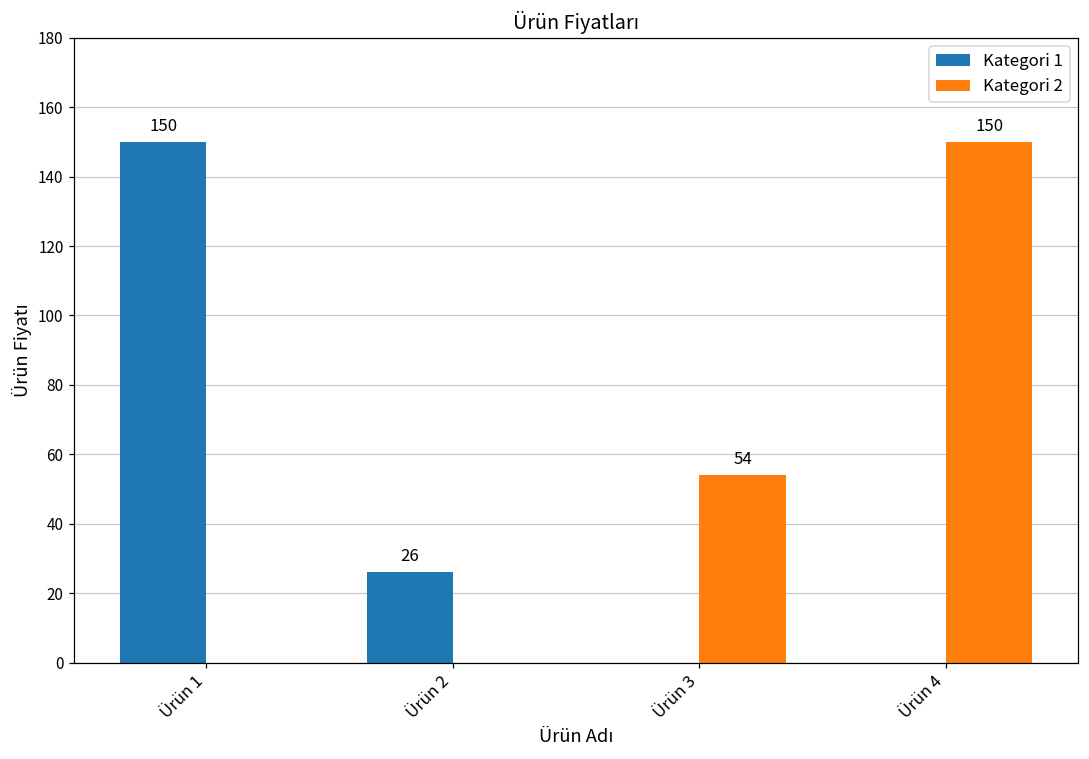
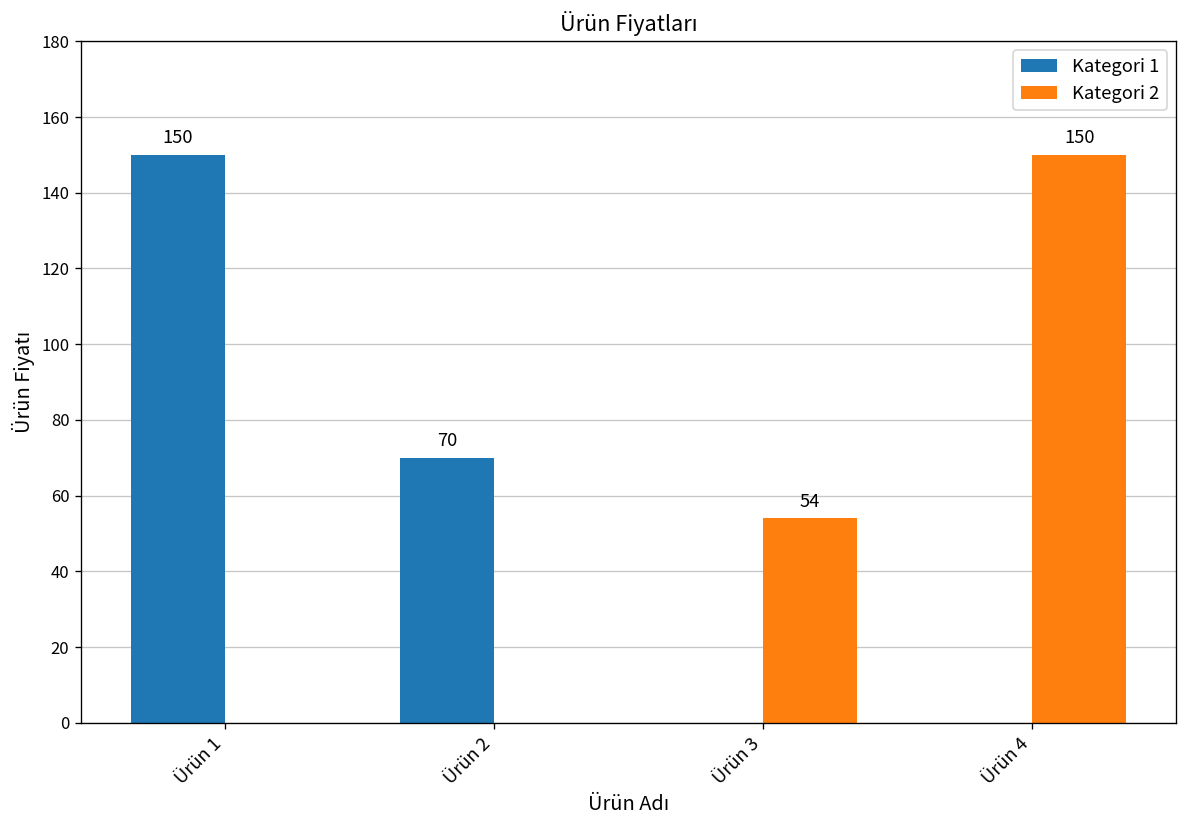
  {
    "Kategori 1": {
      "Ürün 1": 150,
-     "Ürün 2": 26
+     "Ürün 2": 70
    },
    "Kategori 2": {
      "Ürün 3": 54,
      "Ürün 4": 150
    }
  }
